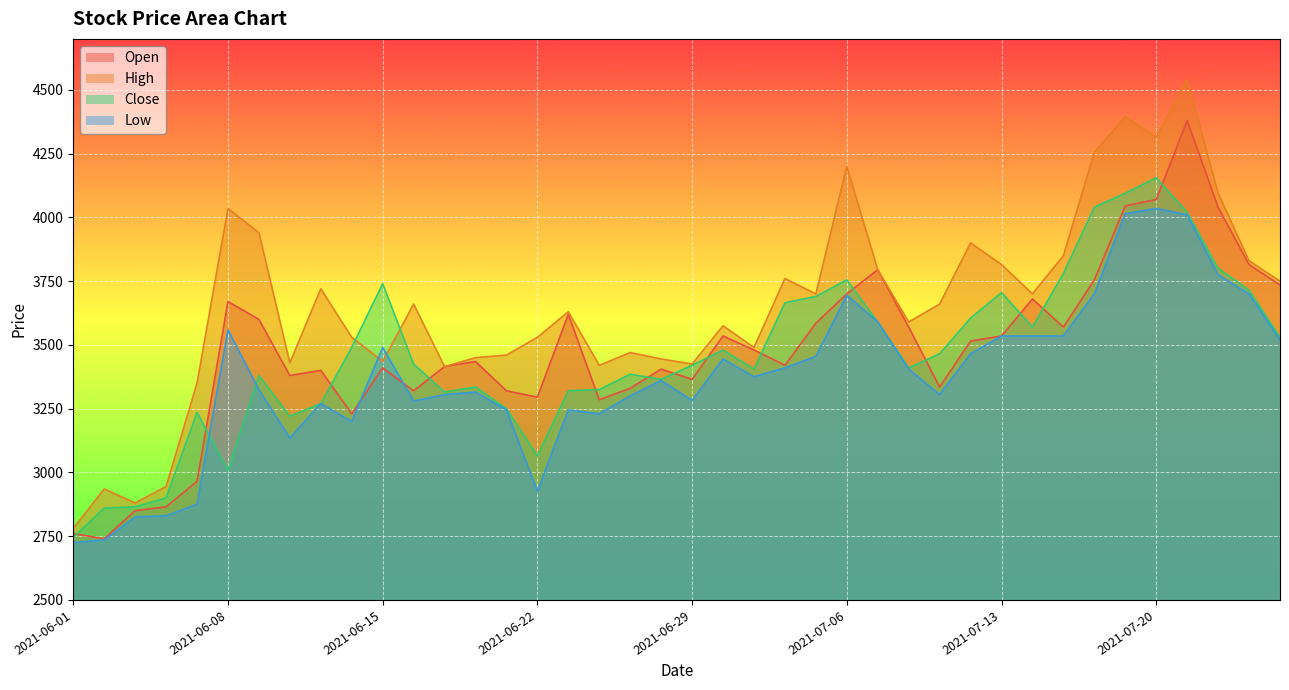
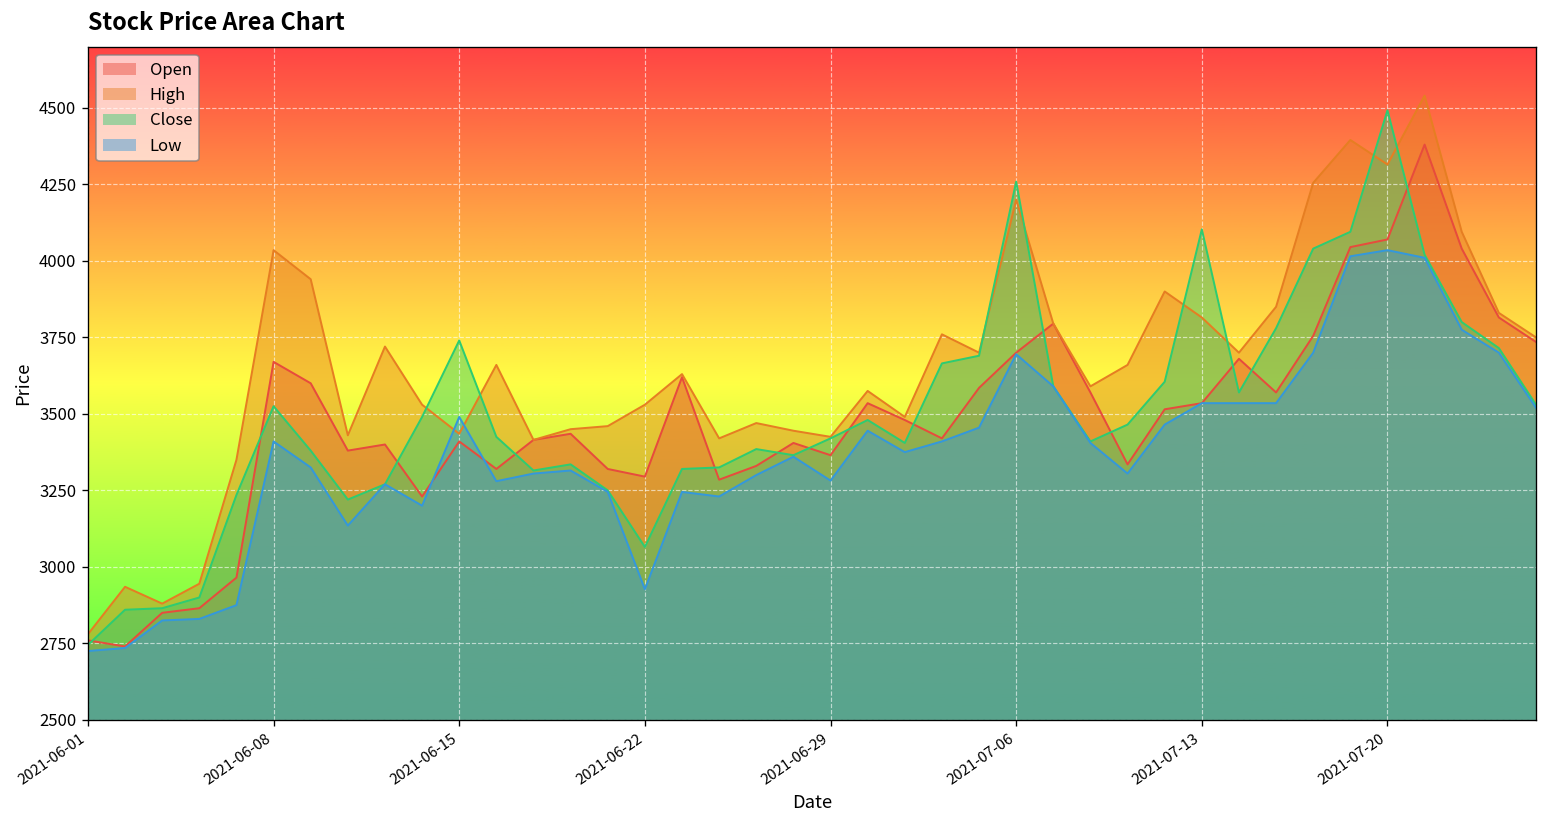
  {
    "Close": {
      "2021-06-01": 2750,
-     "2021-06-08": 3010,
+     "2021-06-08": 3530,
      "2021-06-15": 3740,
      "2021-06-22": 3070,
-     "2021-07-06": 3760,
-     "2021-07-13": 3710,
-     "2021-07-20": 4160
+     "2021-07-06": 4260,
+     "2021-07-13": 4100,
+     "2021-07-20": 4490
    },
    "Low": {
      "2021-06-01": 2730,
-     "2021-06-08": 3560,
+     "2021-06-08": 3410,
      "2021-06-15": 3490,
      "2021-06-22": 2930,
      "2021-06-29": 3280,
      "2021-07-20": 4040
    }
  }
